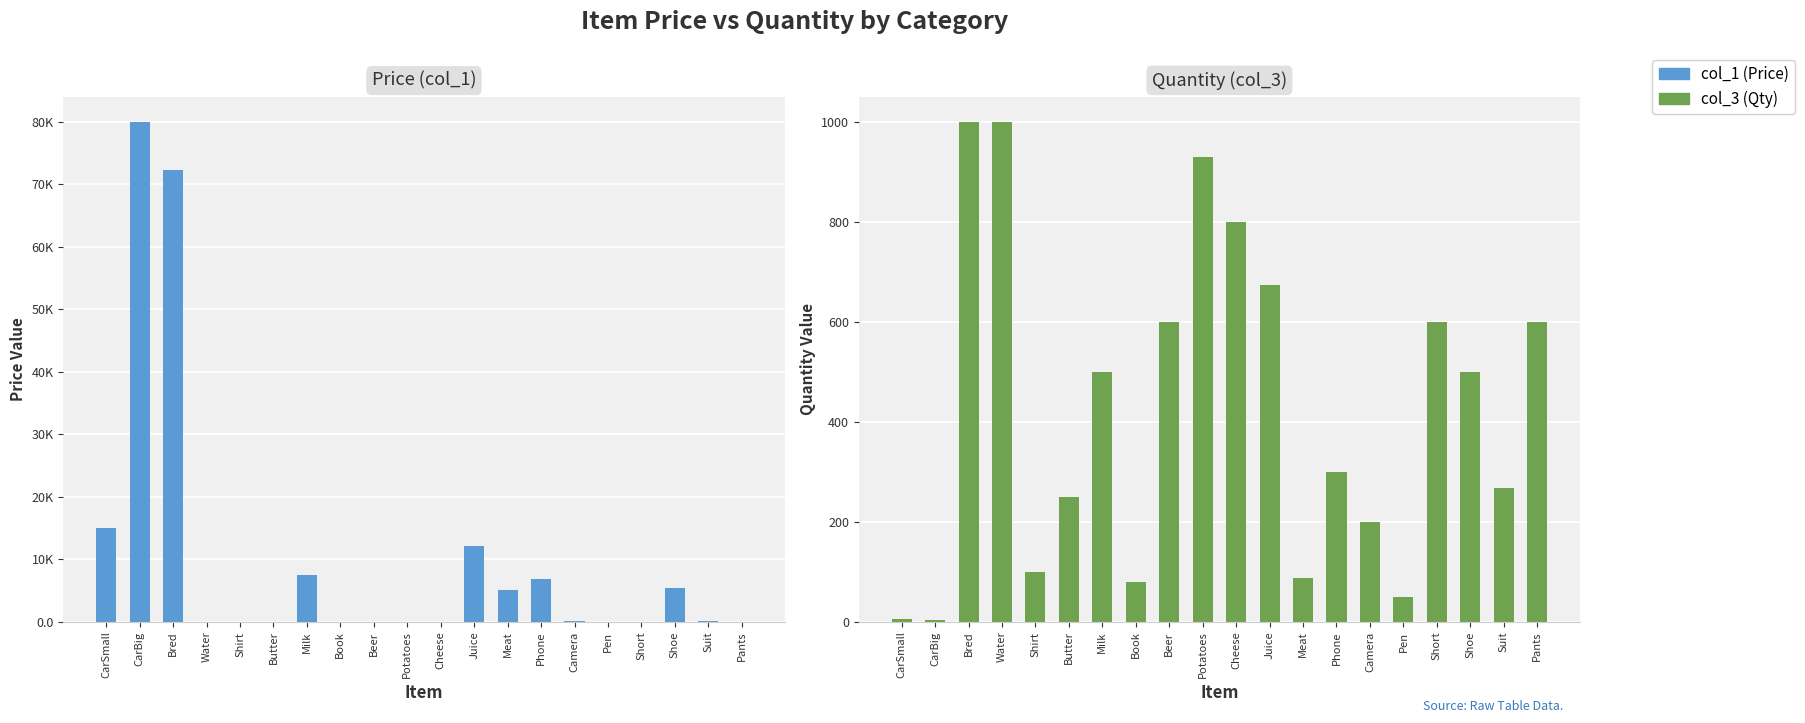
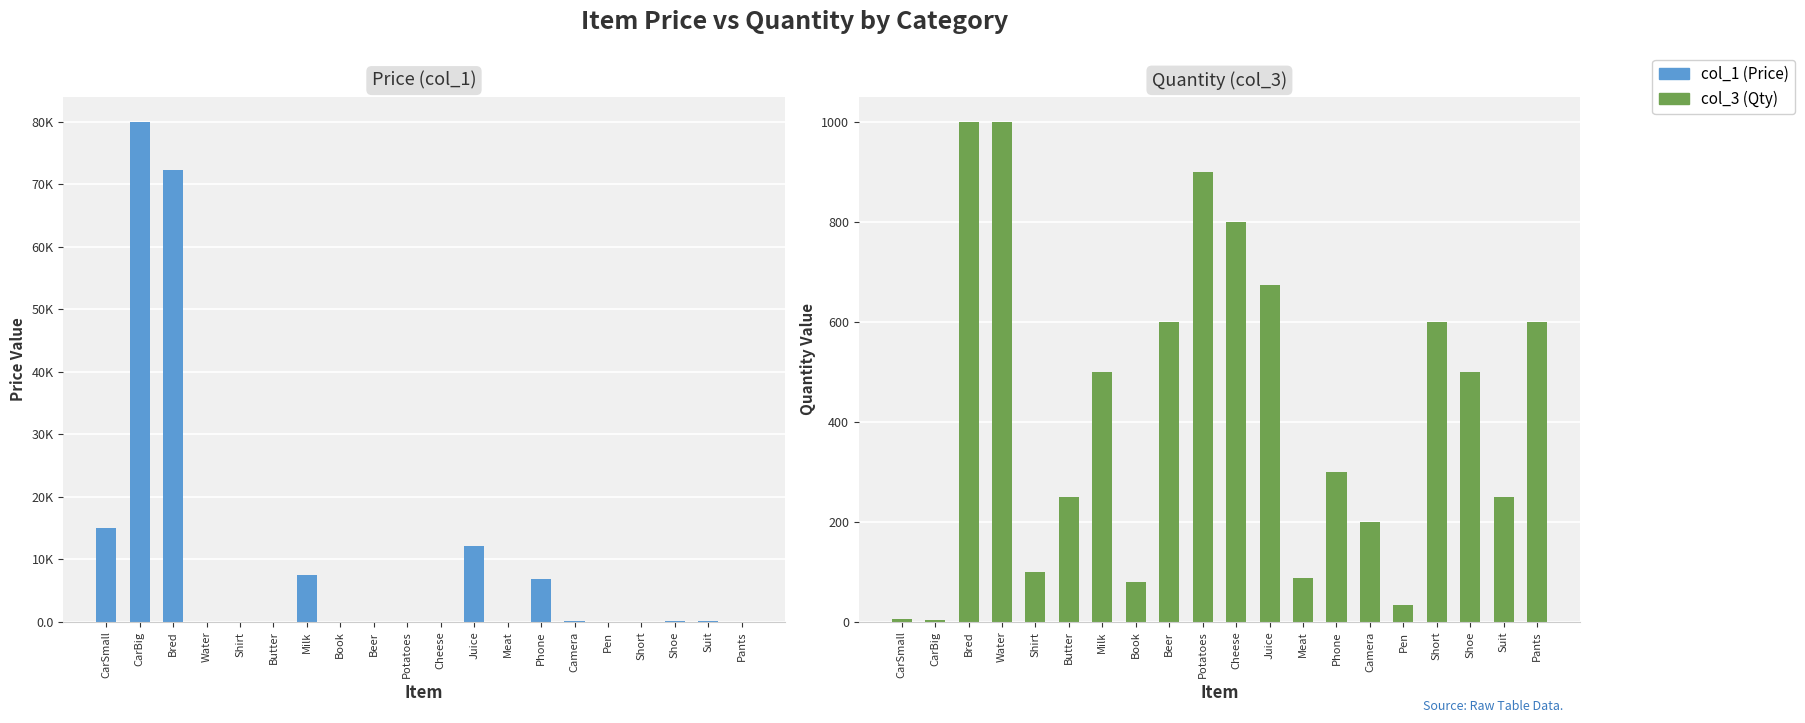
  {
    "Price (col_1)": {
      "CarSmall": 15000,
      "CarBig": 80000,
      "Bred": 72000,
      "Milk": 7000,
      "Juice": 12000,
-     "Meat": 5000,
+     "Meat": 0,
      "Phone": 7000,
-     "Shoe": 5000
+     "Shoe": 0
    },
    "Quantity (col_3)": {
      "CarSmall": 10,
      "Bred": 1000,
      "Water": 1000,
      "Shirt": 100,
      "Butter": 250,
      "Milk": 500,
      "Book": 80,
      "Beer": 600,
-     "Potatoes": 930,
+     "Potatoes": 900,
      "Cheese": 800,
      "Juice": 670,
      "Meat": 90,
      "Phone": 300,
      "Camera": 200,
-     "Pen": 50,
+     "Pen": 30,
      "Short": 600,
      "Shoe": 500,
-     "Suit": 270,
+     "Suit": 250,
      "Pants": 600
    }
  }
